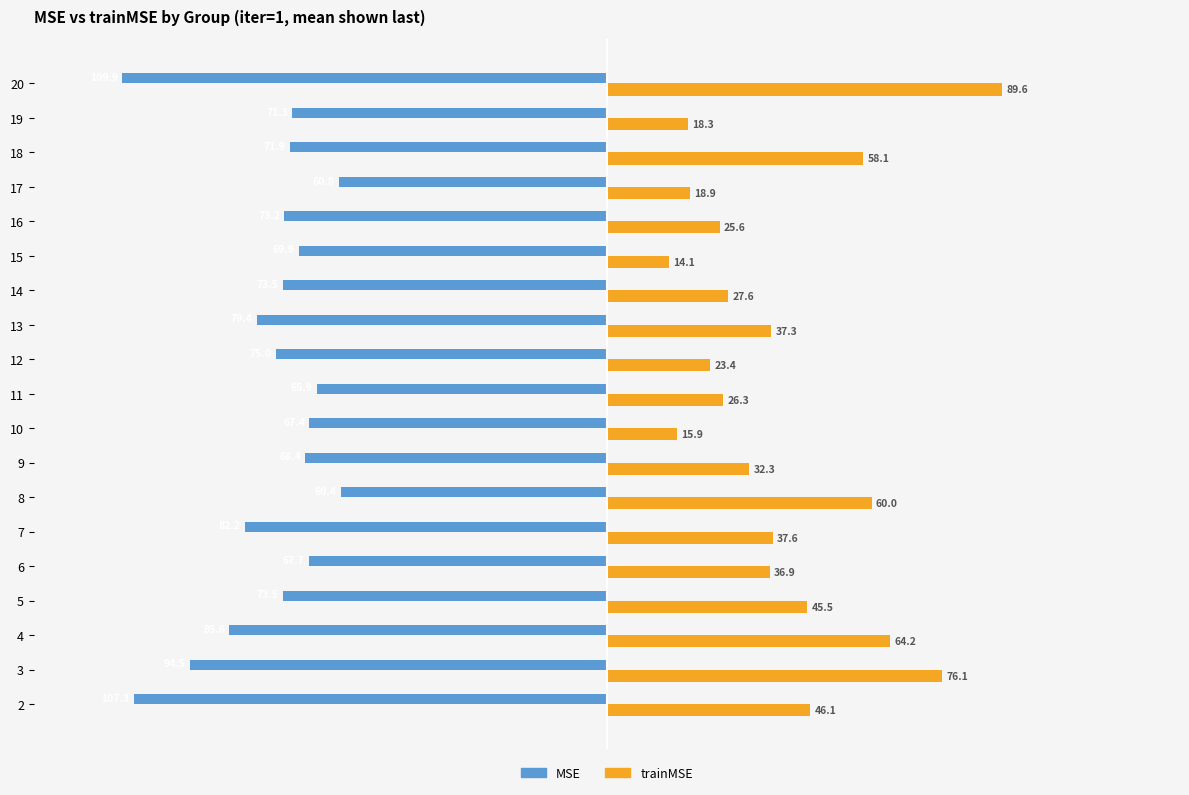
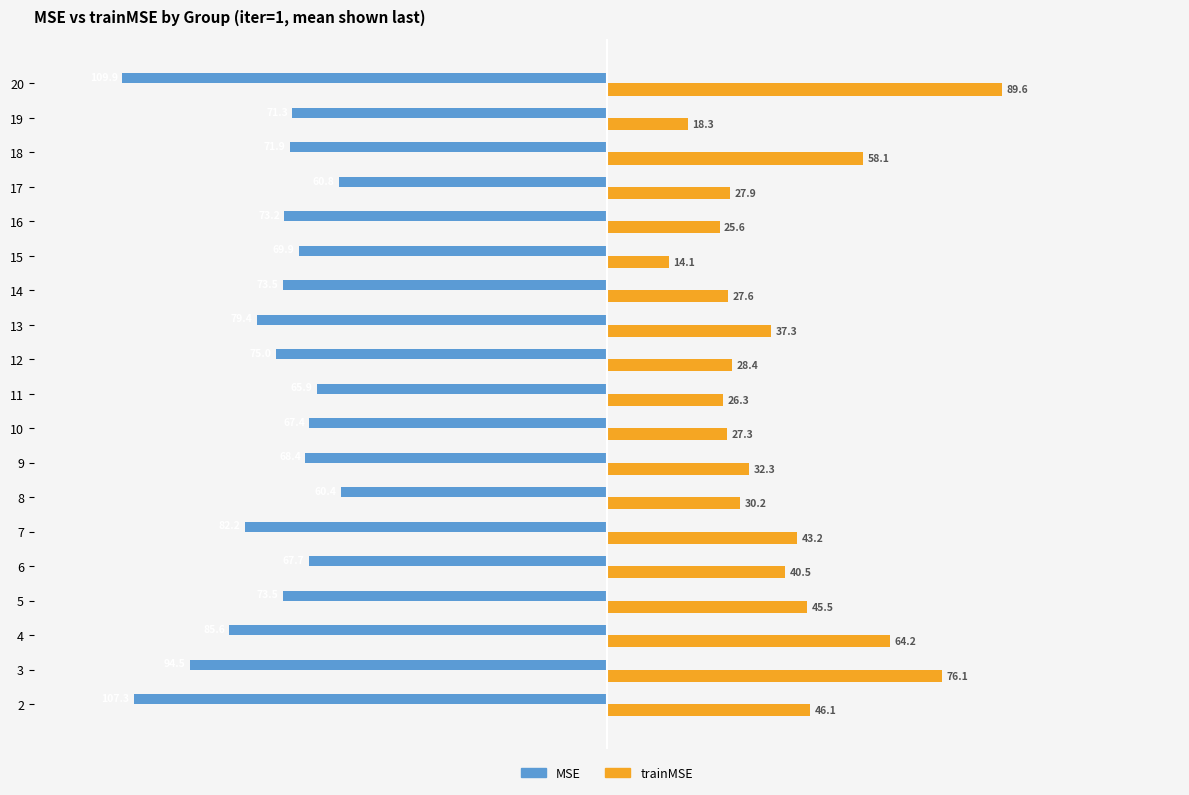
  {
    "trainMSE": {
      "20": 89.6,
      "19": 18.3,
      "18": 58.1,
-     "17": 18.9,
+     "17": 27.9,
      "16": 25.6,
      "15": 14.1,
      "14": 27.6,
      "13": 37.3,
-     "12": 23.4,
+     "12": 28.4,
      "11": 26.3,
-     "10": 15.9,
+     "10": 27.3,
      "9": 32.3,
-     "8": 60.0,
-     "7": 37.6,
-     "6": 36.9,
+     "8": 30.2,
+     "7": 43.2,
+     "6": 40.5,
      "5": 45.5,
      "4": 64.2,
      "3": 76.1,
      "2": 46.1
    }
  }
